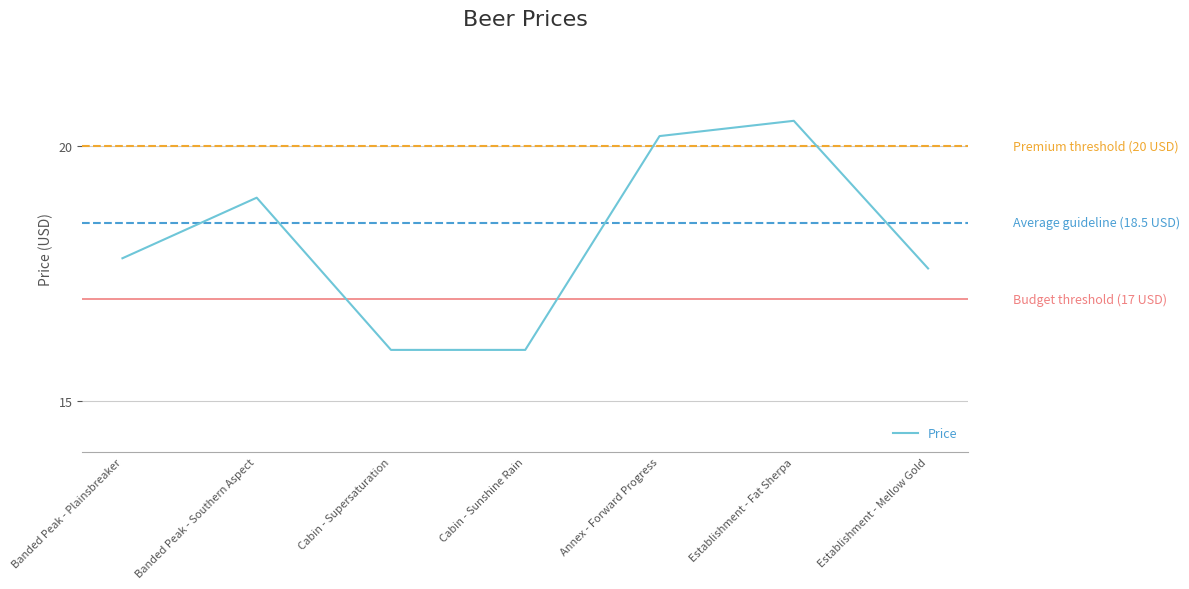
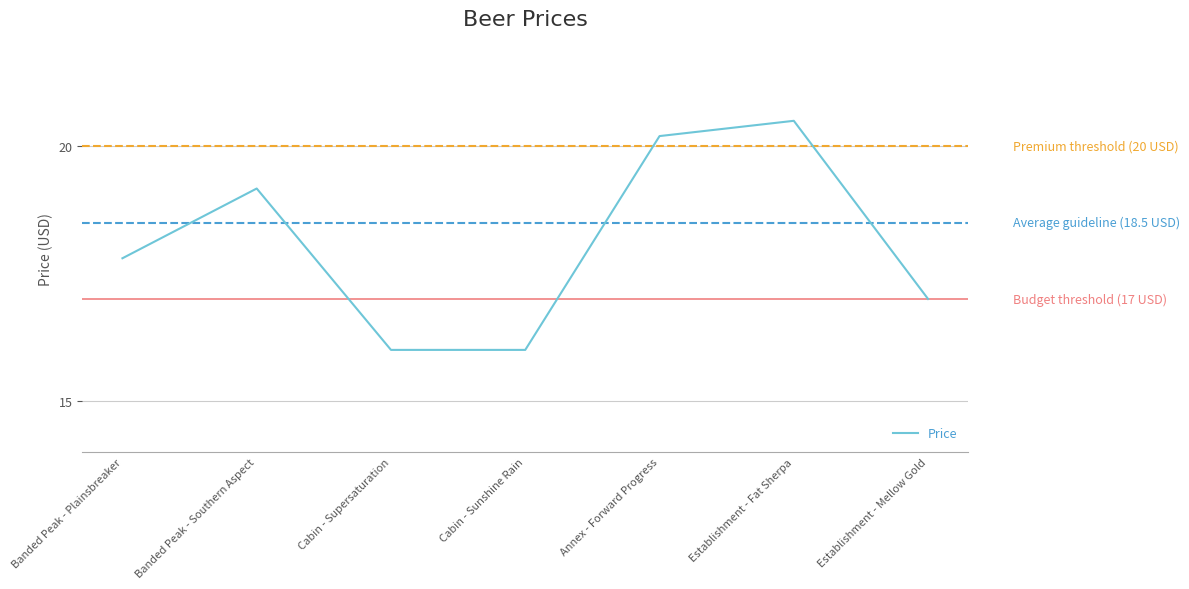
  {
    "Banded Peak - Plainsbreaker": 17.8,
-   "Banded Peak - Southern Aspect": 19.0,
+   "Banded Peak - Southern Aspect": 19.2,
    "Cabin - Supersaturation": 16.0,
    "Cabin - Sunshine Rain": 16.0,
    "Annex - Forward Progress": 20.2,
    "Establishment - Fat Sherpa": 20.5,
-   "Establishment - Mellow Gold": 17.6
+   "Establishment - Mellow Gold": 17.0
  }
